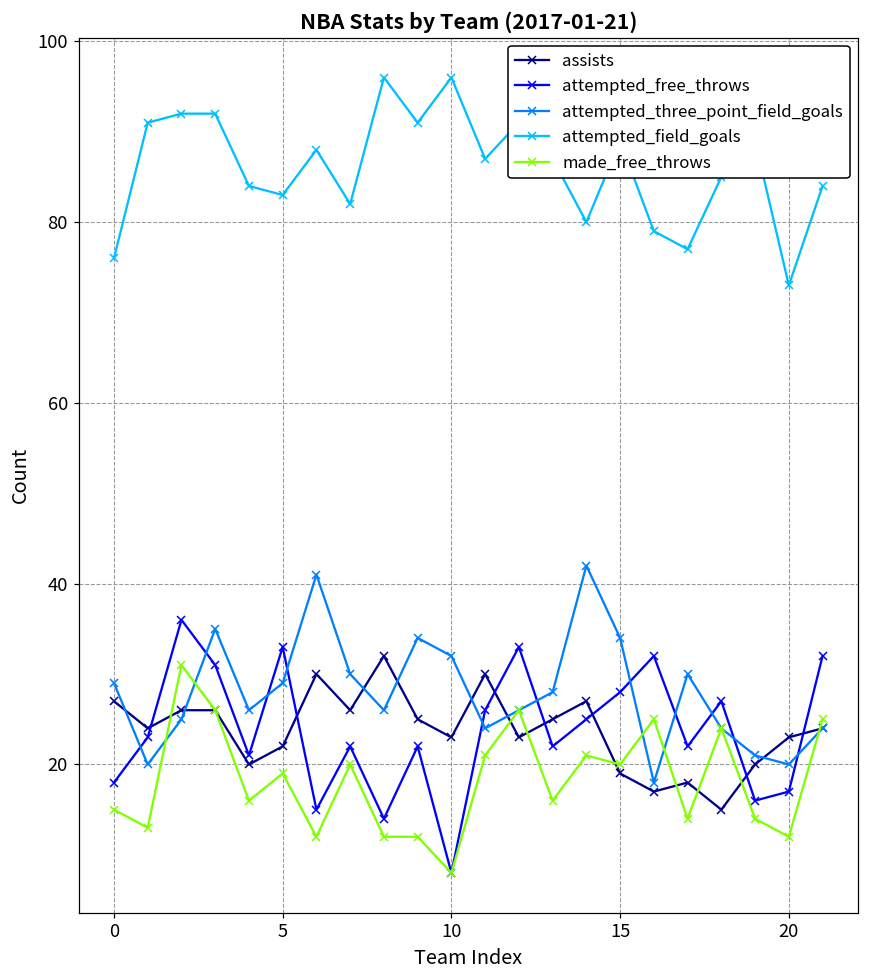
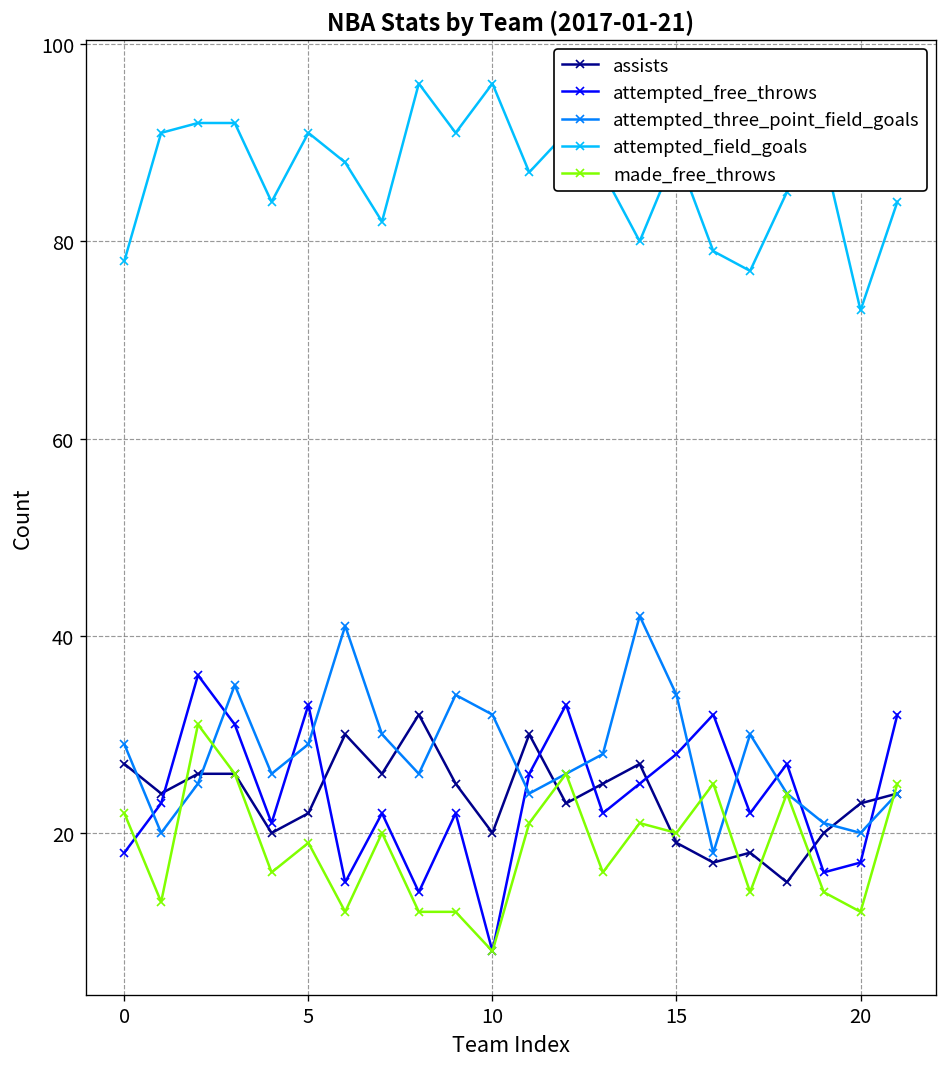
  {
    "assists": {
      "0": 27,
      "5": 22,
-     "10": 23,
+     "10": 20,
      "15": 19,
      "20": 23
    },
    "attempted_free_throws": {
      "0": 18,
      "5": 33,
      "15": 28,
      "20": 17
    },
    "attempted_three_point_field_goals": {
      "0": 29,
      "5": 29,
      "10": 32,
      "15": 34,
      "20": 20
    },
    "attempted_field_goals": {
-     "0": 76,
-     "5": 83,
+     "0": 78,
+     "5": 91,
      "10": 96,
      "20": 73
    },
    "made_free_throws": {
-     "0": 15,
+     "0": 22,
      "5": 19,
      "15": 20,
      "20": 12
    }
  }
